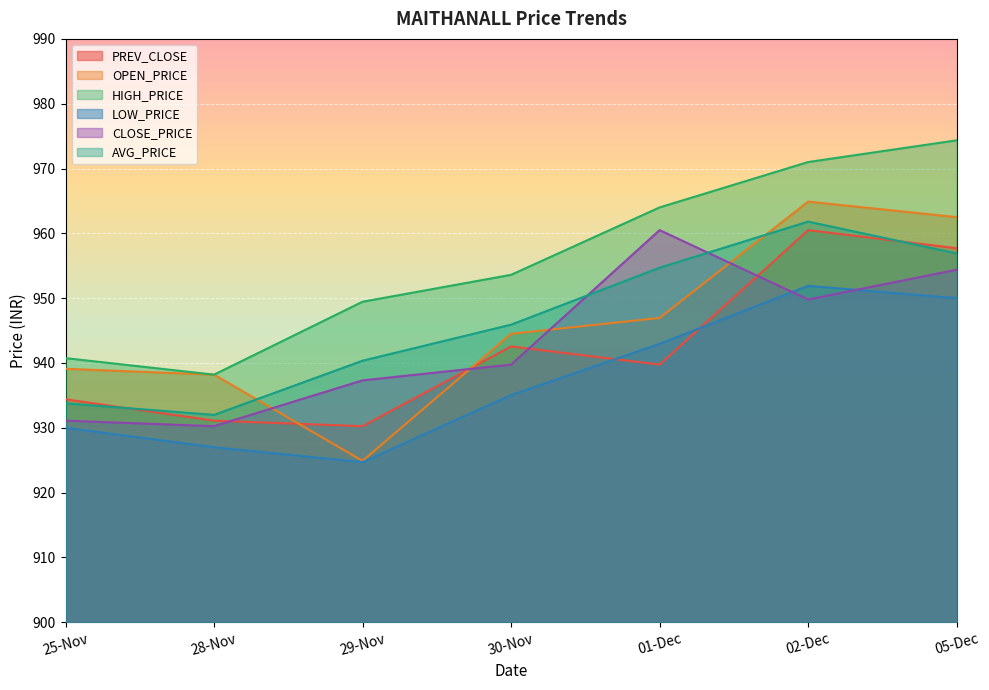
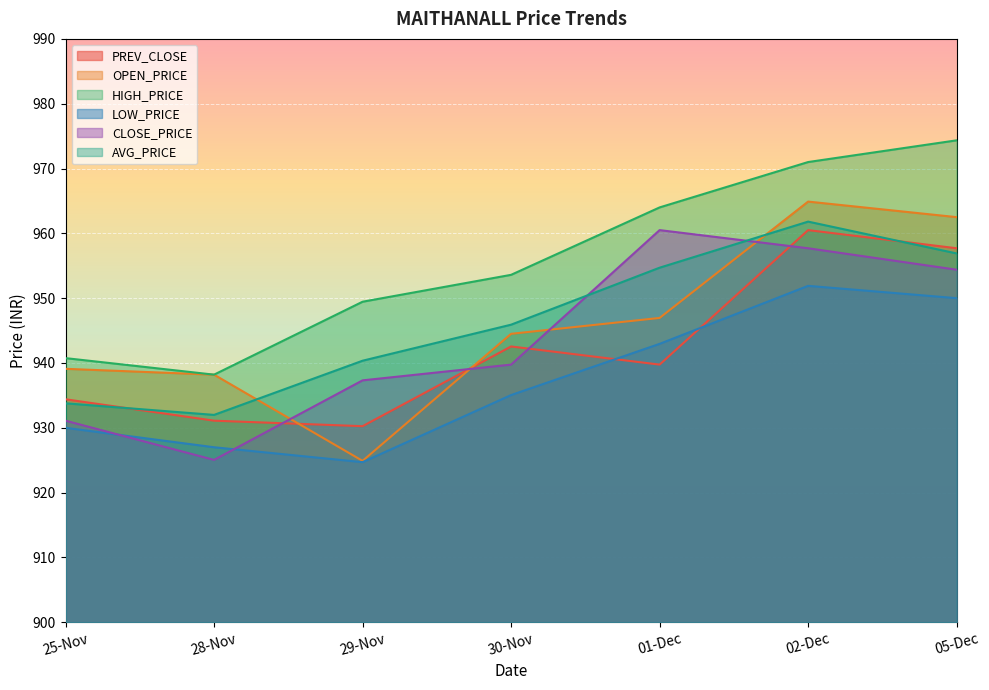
  {
    "CLOSE_PRICE": {
      "25-Nov": 931,
-     "28-Nov": 930,
+     "28-Nov": 925,
      "29-Nov": 937,
      "30-Nov": 940,
      "01-Dec": 961,
-     "02-Dec": 950,
+     "02-Dec": 958,
      "05-Dec": 954
    }
  }
